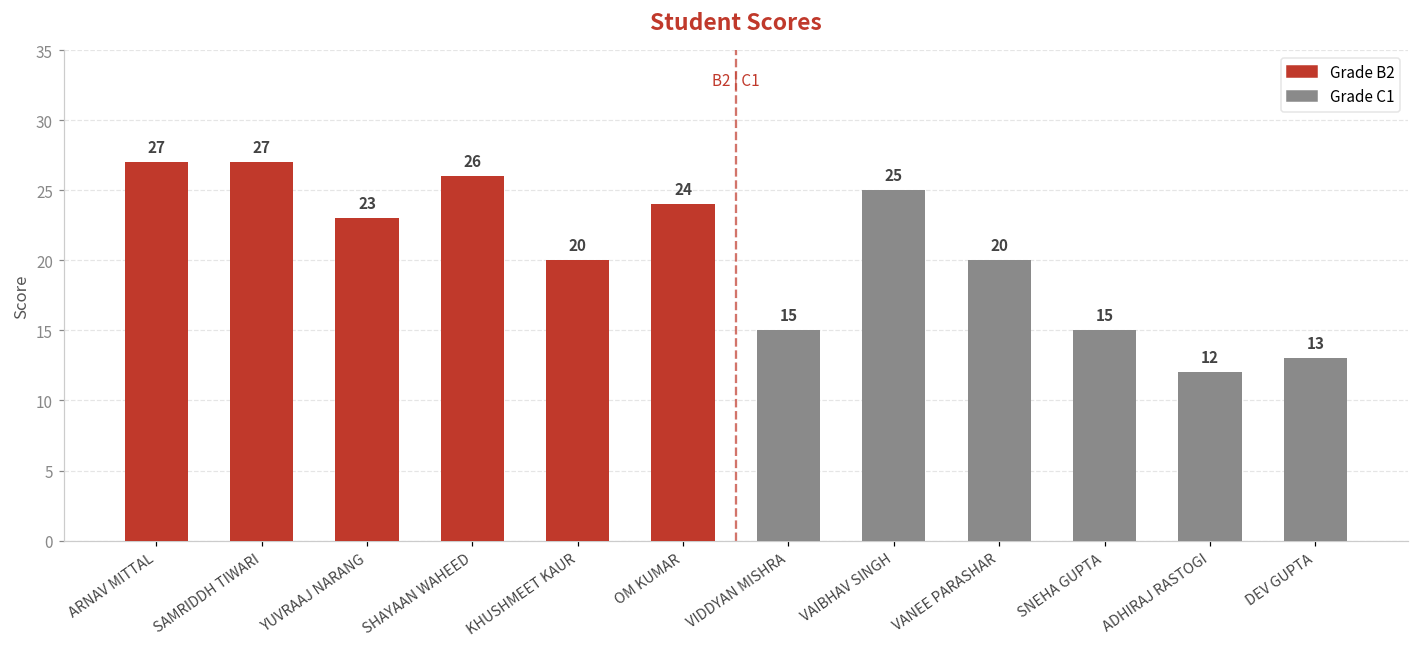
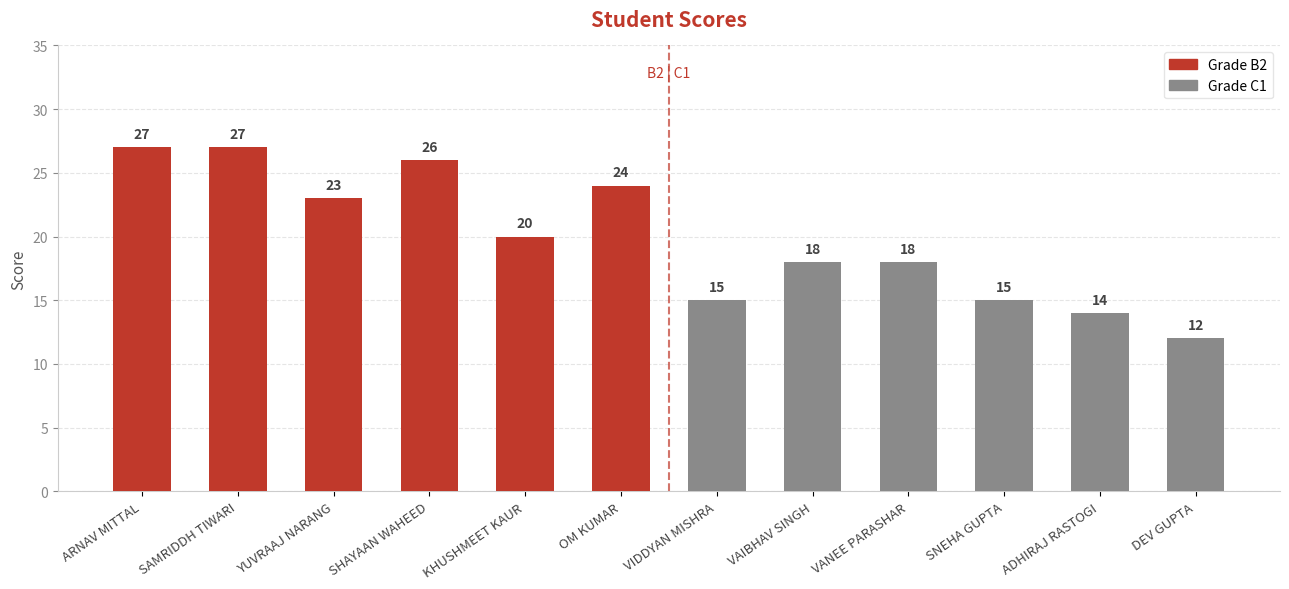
  {
    "ARNAV MITTAL": 27,
    "SAMRIDDH TIWARI": 27,
    "YUVRAAJ NARANG": 23,
    "SHAYAAN WAHEED": 26,
    "KHUSHMEET KAUR": 20,
    "OM KUMAR": 24,
    "VIDDYAN MISHRA": 15,
-   "VAIBHAV SINGH": 25,
-   "VANEE PARASHAR": 20,
+   "VAIBHAV SINGH": 18,
+   "VANEE PARASHAR": 18,
    "SNEHA GUPTA": 15,
-   "ADHIRAJ RASTOGI": 12,
-   "DEV GUPTA": 13
+   "ADHIRAJ RASTOGI": 14,
+   "DEV GUPTA": 12
  }
